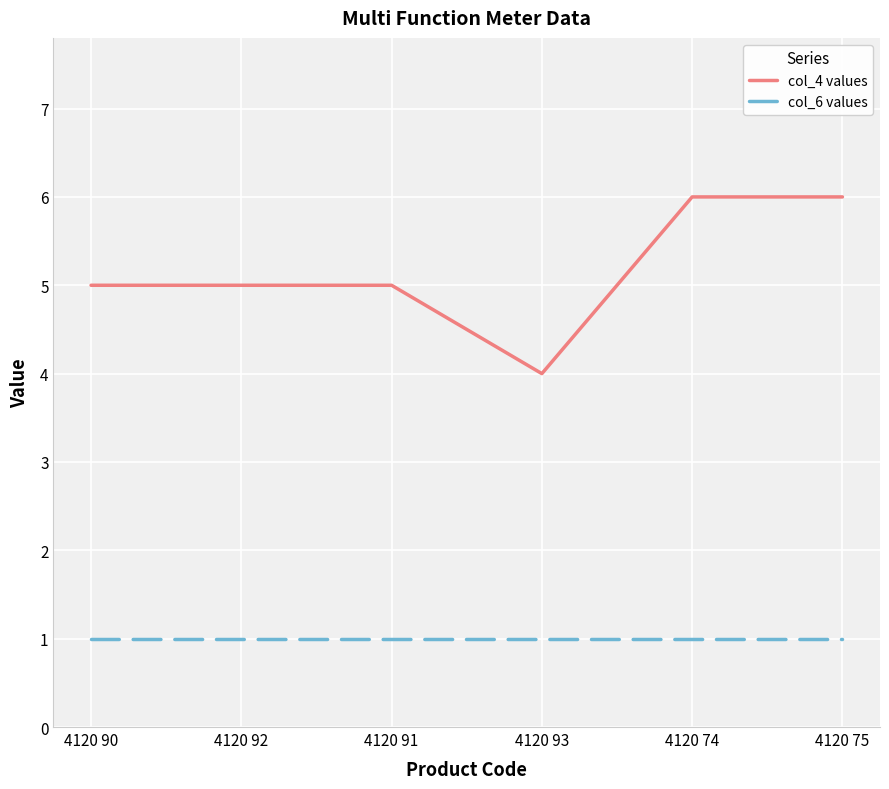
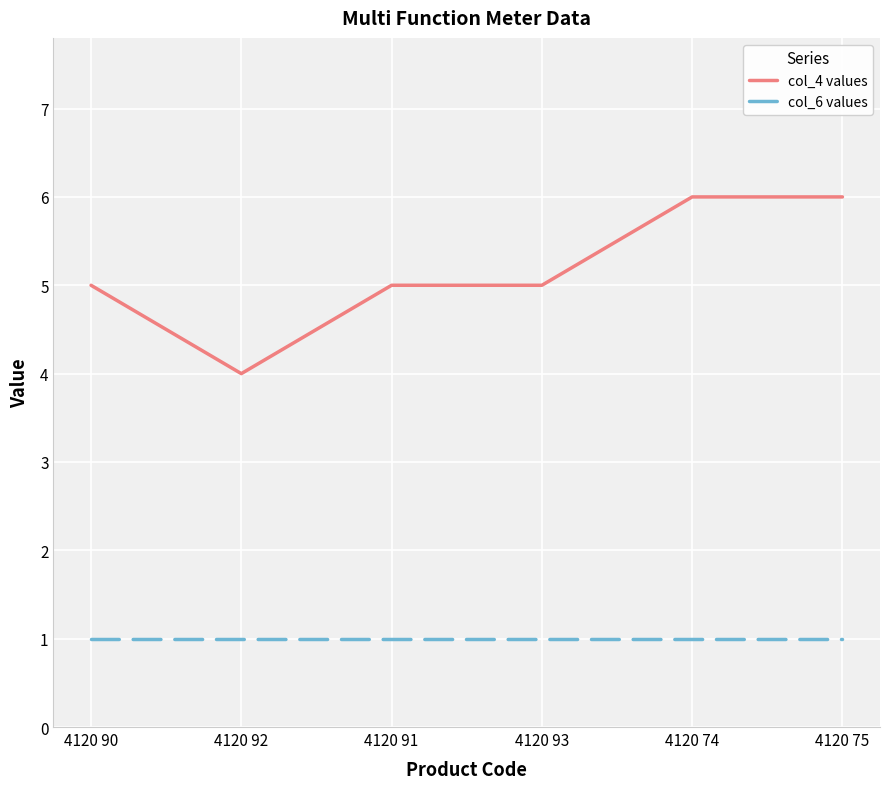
  {
    "col_4 values": {
      "4120 90": 5,
-     "4120 92": 5,
+     "4120 92": 4,
      "4120 91": 5,
-     "4120 93": 4,
+     "4120 93": 5,
      "4120 74": 6,
      "4120 75": 6
    },
    "col_6 values": {
      "4120 90": 1,
      "4120 92": 1,
      "4120 91": 1,
      "4120 93": 1,
      "4120 74": 1,
      "4120 75": 1
    }
  }
